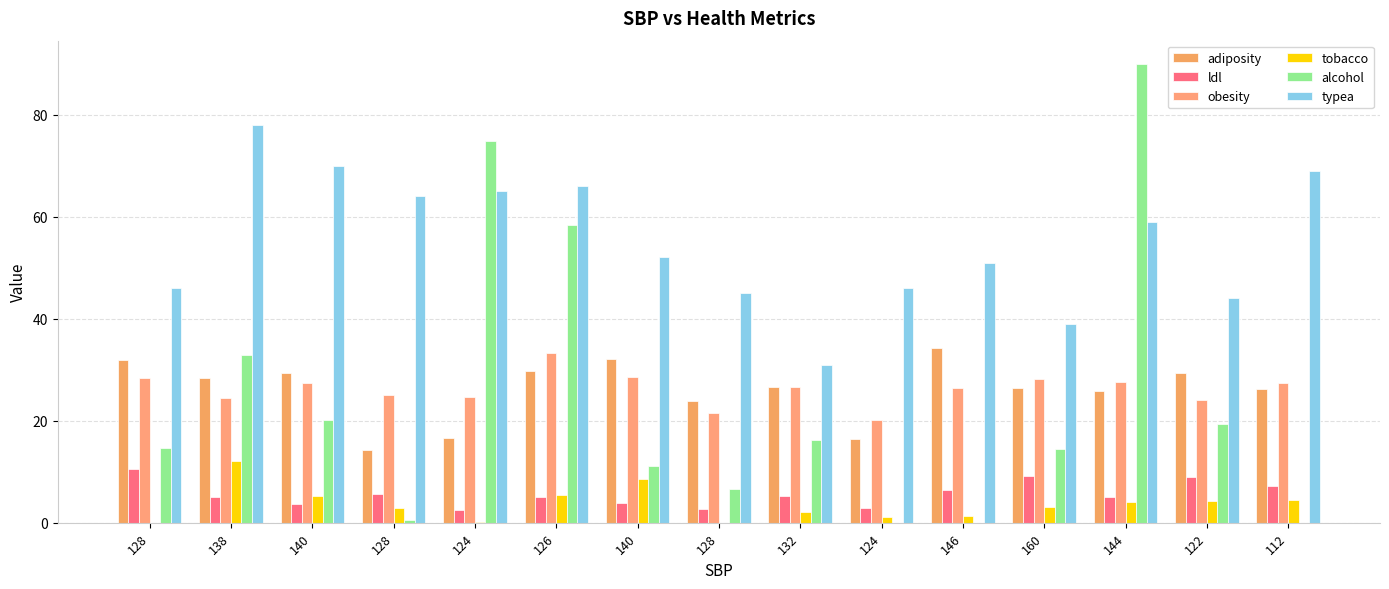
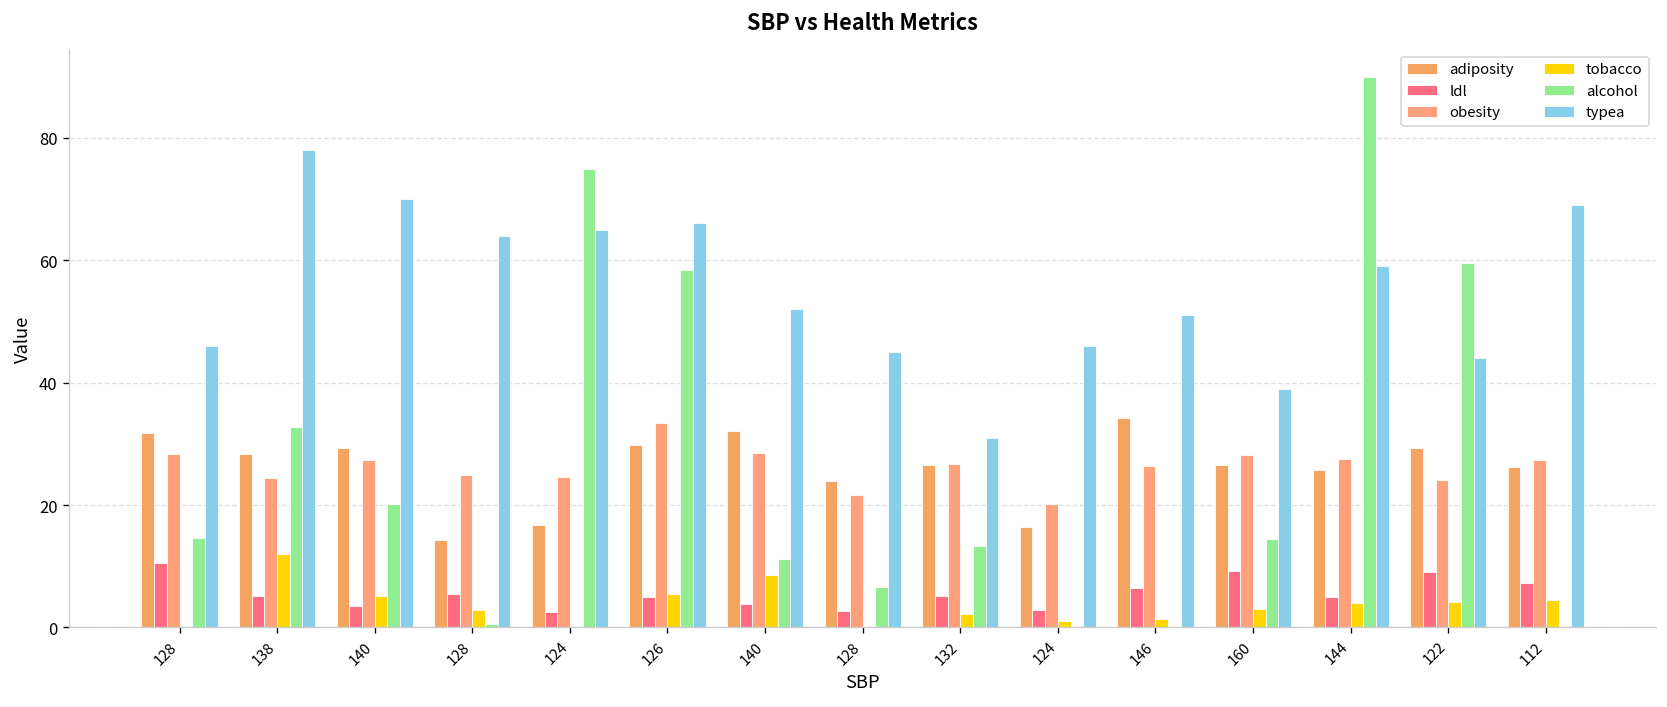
  {
    "tobacco": {
      "138": 12,
      "126": 5,
      "132": 2,
      "146": 1,
      "160": 3,
      "144": 4,
      "122": 4,
      "112": 4
    },
    "alcohol": {
      "138": 33,
      "126": 58,
-     "132": 16,
+     "132": 13,
      "146": 0,
      "160": 14,
      "144": 90,
-     "122": 19,
+     "122": 60,
      "112": 0
    },
    "typea": {
      "138": 78,
      "126": 66,
      "132": 31,
      "146": 51,
      "160": 39,
      "144": 59,
      "122": 44,
      "112": 69
    }
  }
